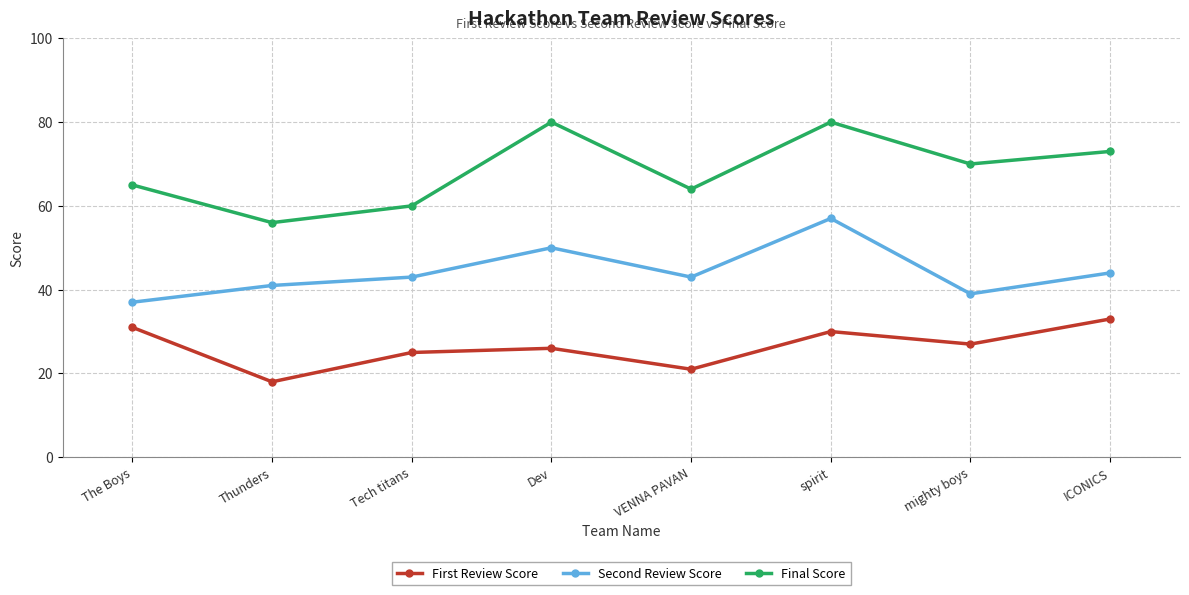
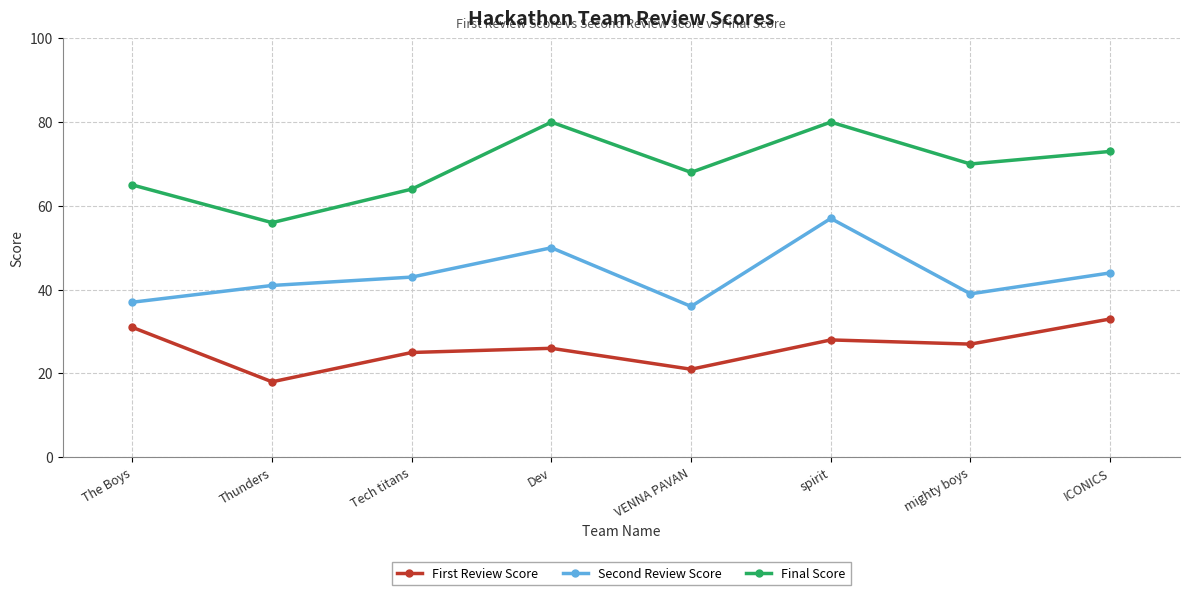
  {
    "First Review Score": {
      "The Boys": 31,
      "Thunders": 18,
      "Tech titans": 25,
      "Dev": 26,
      "VENNA PAVAN": 21,
-     "spirit": 30,
+     "spirit": 28,
      "mighty boys": 27,
      "ICONICS": 33
    },
    "Second Review Score": {
      "The Boys": 37,
      "Thunders": 41,
      "Tech titans": 43,
      "Dev": 50,
-     "VENNA PAVAN": 43,
+     "VENNA PAVAN": 36,
      "spirit": 57,
      "mighty boys": 39,
      "ICONICS": 44
    },
    "Final Score": {
      "The Boys": 65,
      "Thunders": 56,
-     "Tech titans": 60,
+     "Tech titans": 64,
      "Dev": 80,
-     "VENNA PAVAN": 64,
+     "VENNA PAVAN": 68,
      "spirit": 80,
      "mighty boys": 70,
      "ICONICS": 73
    }
  }
